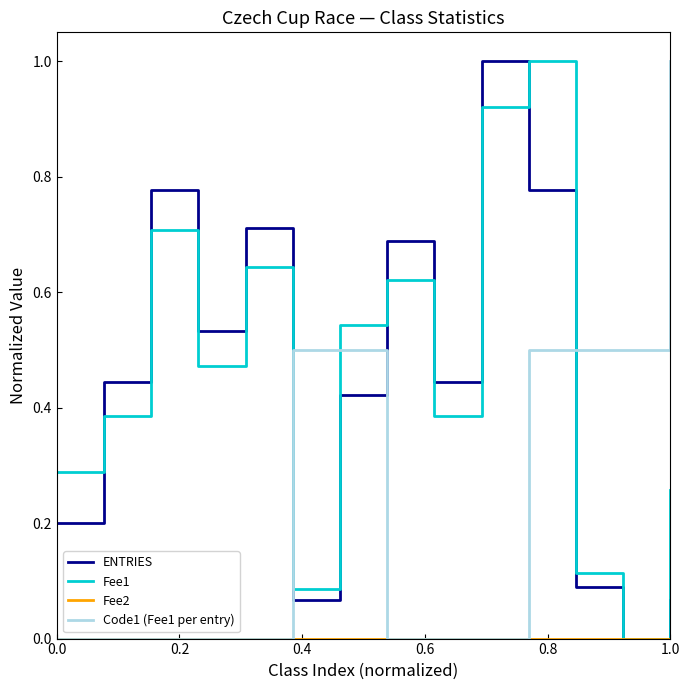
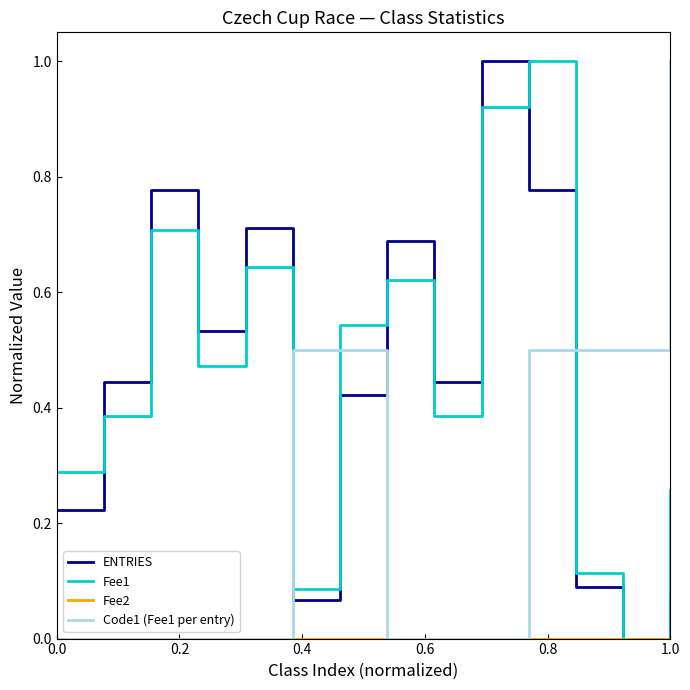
  {
    "ENTRIES": {
-     "0.0": 0.20,
+     "0.0": 0.22,
      "1.0": 0.07
    },
    "Fee1": {
      "0.0": 0.29,
      "1.0": 0.26
    },
    "Fee2": {
      "1.0": 0.00
    },
    "Code1 (Fee1 per entry)": {
      "1.0": 1.00
    }
  }
